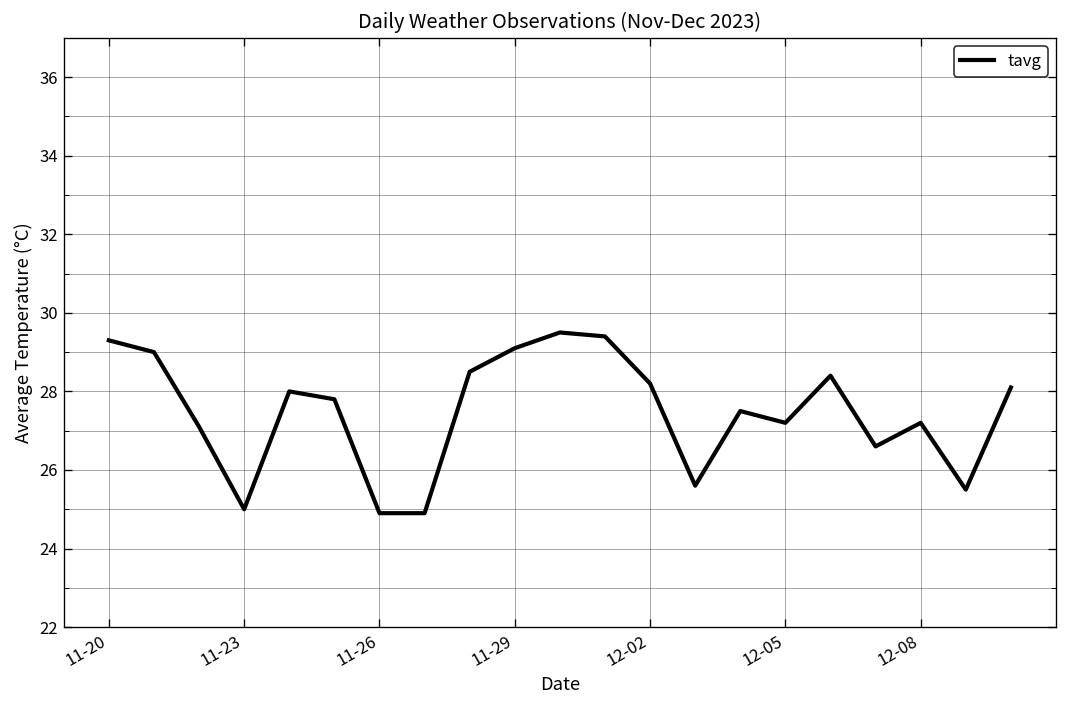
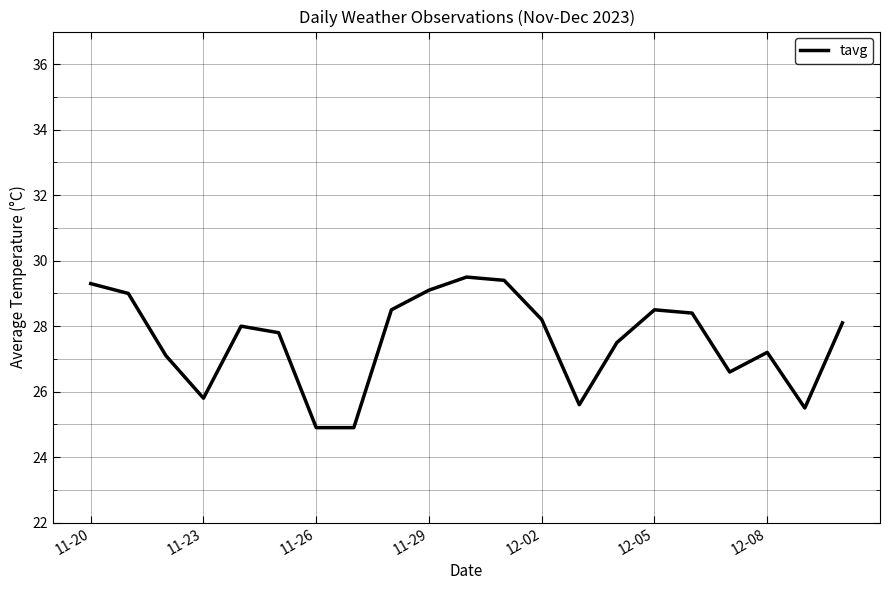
  {
    "11-20": 29.3,
-   "11-23": 25.0,
+   "11-23": 25.8,
    "11-26": 24.9,
    "11-29": 29.1,
    "12-02": 28.2,
-   "12-05": 27.2,
+   "12-05": 28.5,
    "12-08": 27.2
  }
